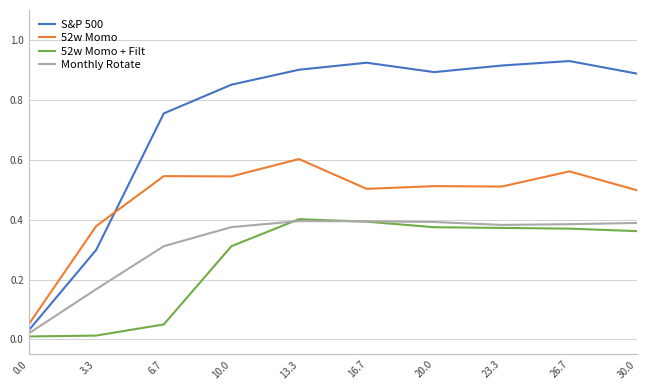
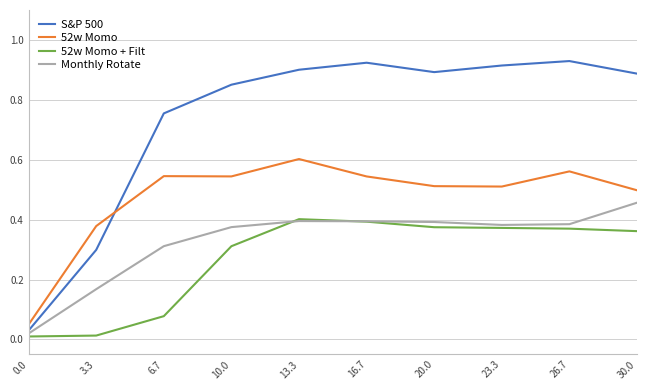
  {
    "S&P 500": {
      "0.0": 0.03,
      "3.3": 0.30,
      "6.7": 0.75,
      "10.0": 0.85,
      "13.3": 0.90,
      "16.7": 0.92,
      "20.0": 0.89,
      "23.3": 0.91,
      "26.7": 0.93,
      "30.0": 0.89
    },
    "52w Momo": {
      "0.0": 0.05,
      "3.3": 0.38,
      "6.7": 0.55,
      "10.0": 0.54,
      "13.3": 0.60,
-     "16.7": 0.50,
+     "16.7": 0.54,
      "20.0": 0.51,
      "23.3": 0.51,
      "26.7": 0.56,
      "30.0": 0.50
    },
    "52w Momo + Filt": {
      "0.0": 0.01,
      "3.3": 0.01,
-     "6.7": 0.05,
+     "6.7": 0.08,
      "10.0": 0.31,
      "20.0": 0.37,
      "23.3": 0.37,
      "26.7": 0.37,
      "30.0": 0.36
    },
    "Monthly Rotate": {
      "0.0": 0.02,
      "3.3": 0.17,
      "6.7": 0.31,
      "10.0": 0.38,
      "20.0": 0.39,
      "23.3": 0.38,
      "26.7": 0.38,
-     "30.0": 0.39
+     "30.0": 0.46
    }
  }
